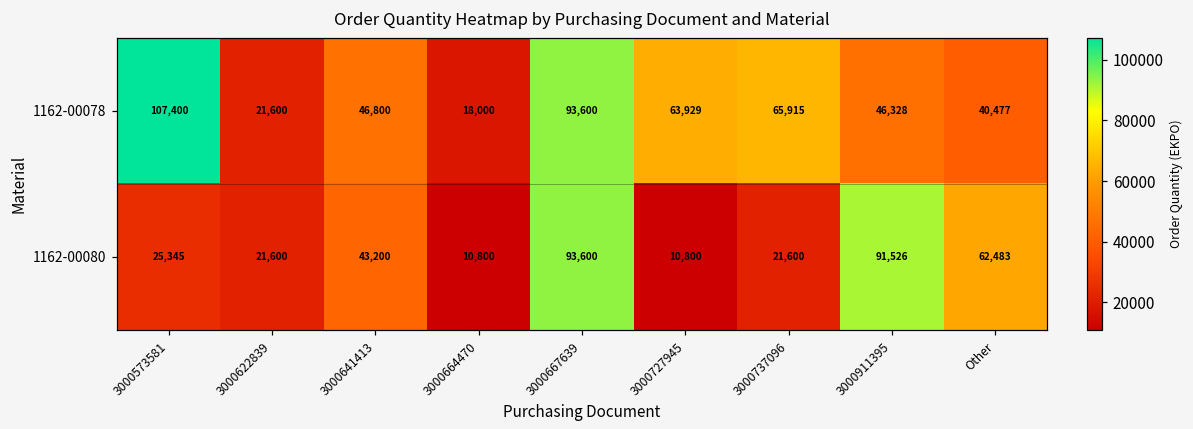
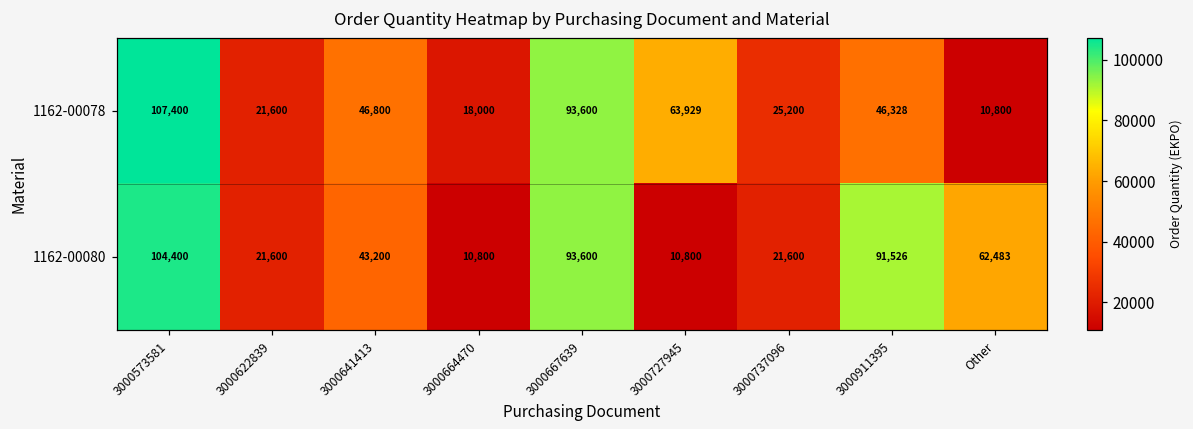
  {
    "1162-00078": {
      "3000573581": "107,400",
      "3000622839": "21,600",
      "3000641413": "46,800",
      "3000664470": "18,000",
      "3000667639": "93,600",
      "3000727945": "63,929",
-     "3000737096": "65,915",
+     "3000737096": "25,200",
      "3000911395": "46,328",
-     "Other": "40,477"
+     "Other": "10,800"
    },
    "1162-00080": {
-     "3000573581": "25,345",
+     "3000573581": "104,400",
      "3000622839": "21,600",
      "3000641413": "43,200",
      "3000664470": "10,800",
      "3000667639": "93,600",
      "3000727945": "10,800",
      "3000737096": "21,600",
      "3000911395": "91,526",
      "Other": "62,483"
    }
  }
